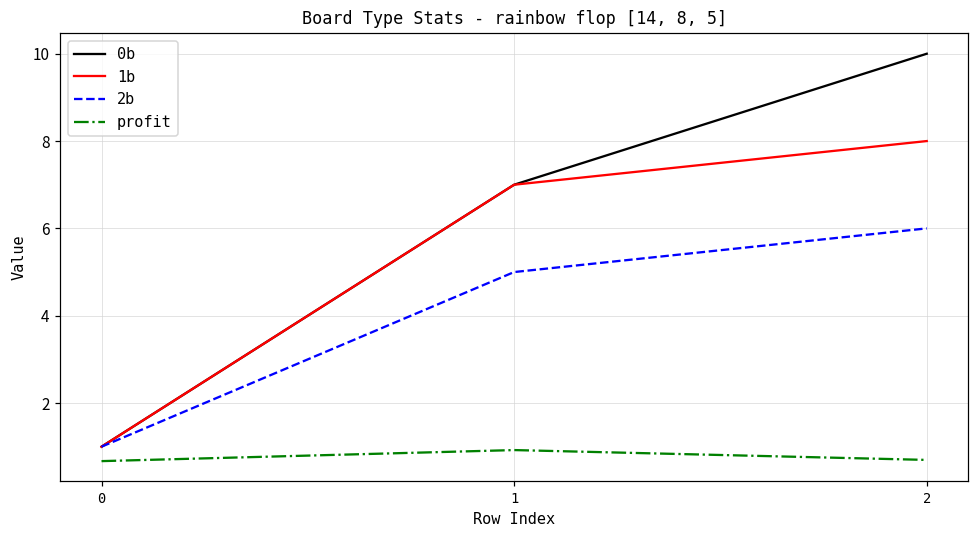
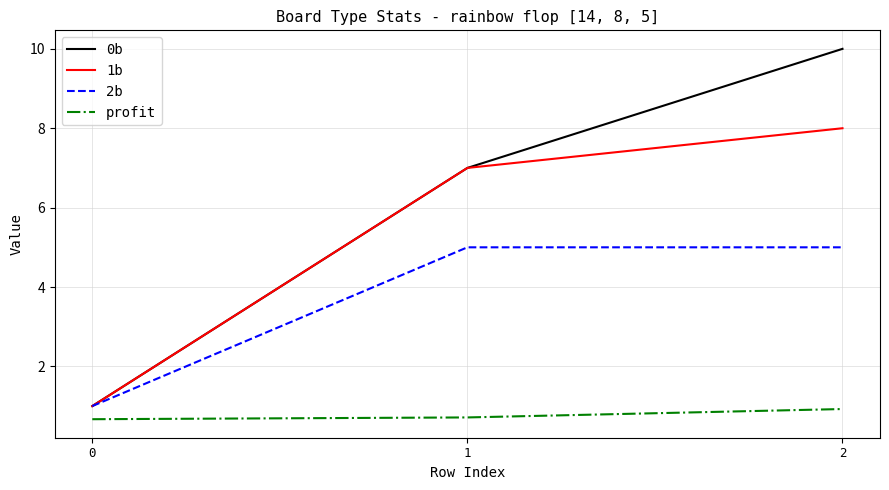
  {
    "0b": {
      "2": 10.0
    },
    "1b": {
      "2": 8.0
    },
    "2b": {
      "1": 5,
-     "2": 6
+     "2": 5
    },
    "profit": {
      "0": 0.7,
-     "1": 0.9,
-     "2": 0.7
+     "1": 0.7,
+     "2": 0.9
    }
  }
